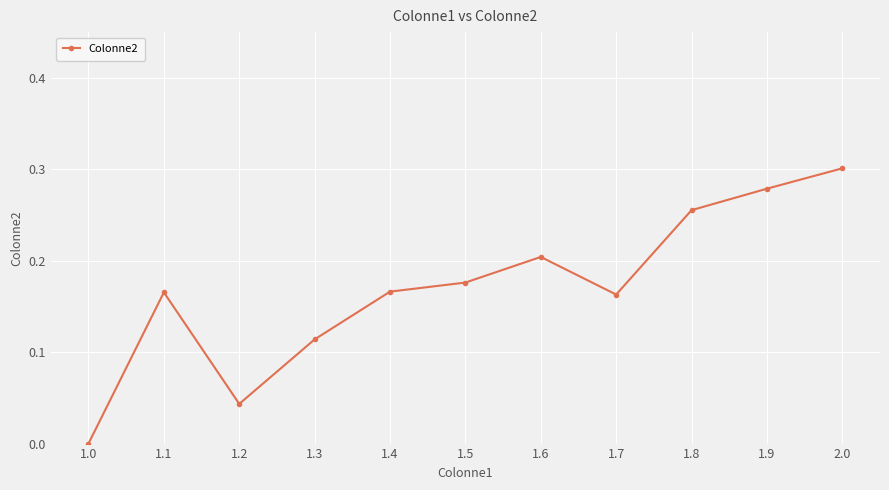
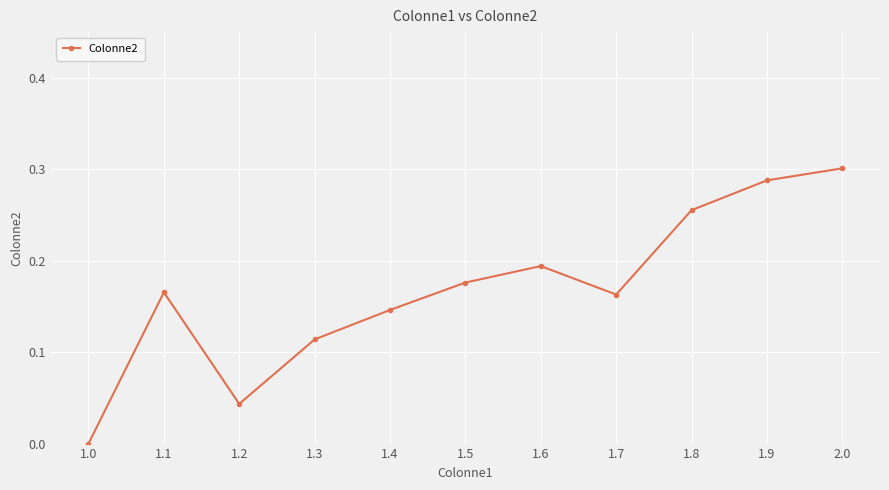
  {
    "1.0": 0.00,
    "1.1": 0.17,
    "1.2": 0.04,
    "1.3": 0.11,
-   "1.4": 0.17,
+   "1.4": 0.15,
    "1.5": 0.18,
-   "1.6": 0.20,
+   "1.6": 0.19,
    "1.7": 0.16,
    "1.8": 0.26,
-   "1.9": 0.28,
+   "1.9": 0.29,
    "2.0": 0.30
  }
